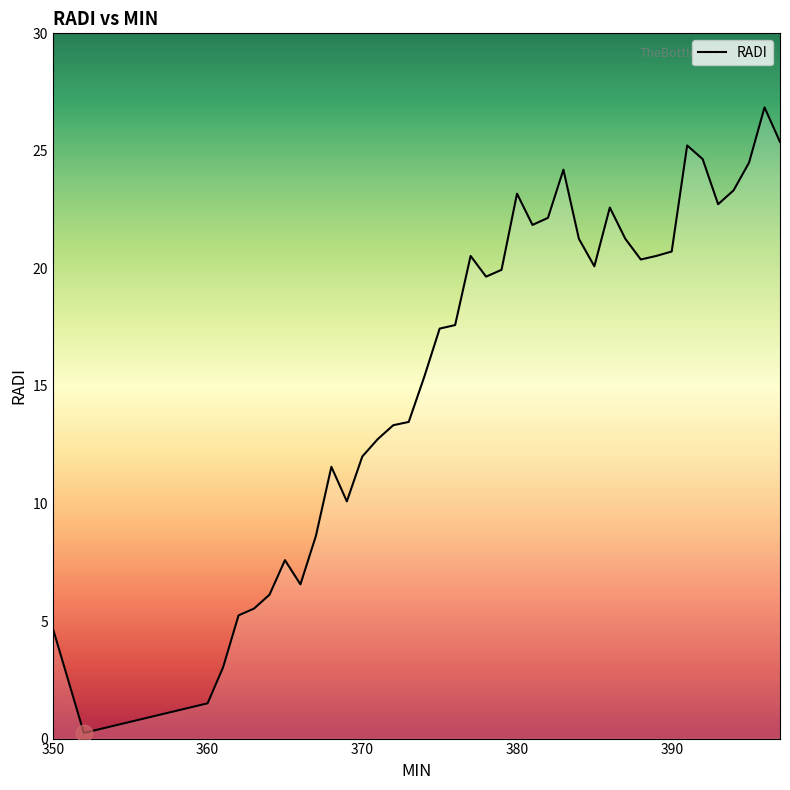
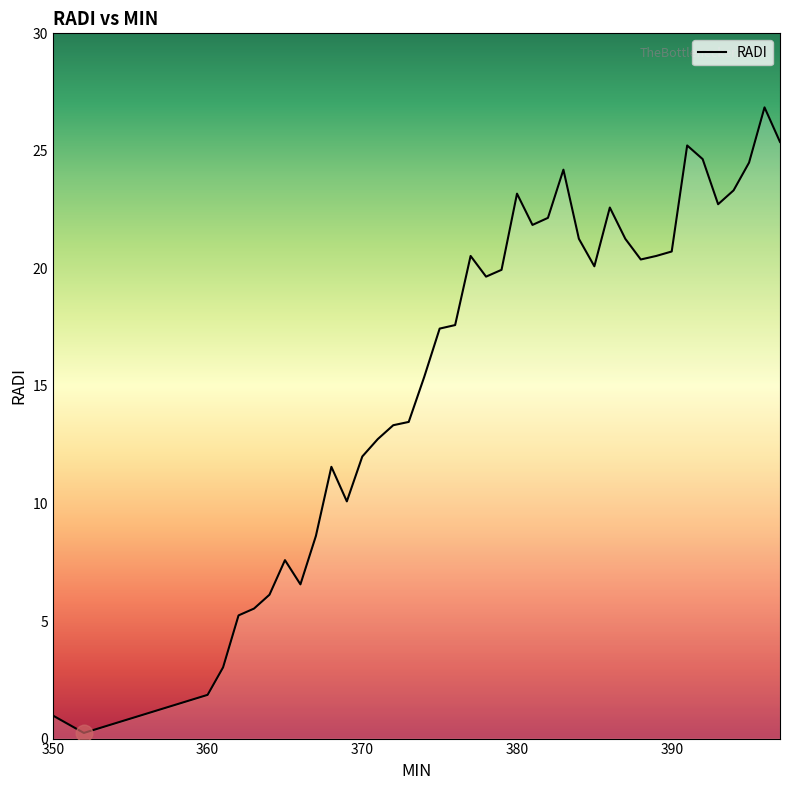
  {
    "RADI": {
-     "350": 4.7,
-     "360": 1.5,
+     "350": 1.0,
+     "360": 1.9,
      "370": 12.0,
      "380": 23.2,
      "390": 20.7
    }
  }
